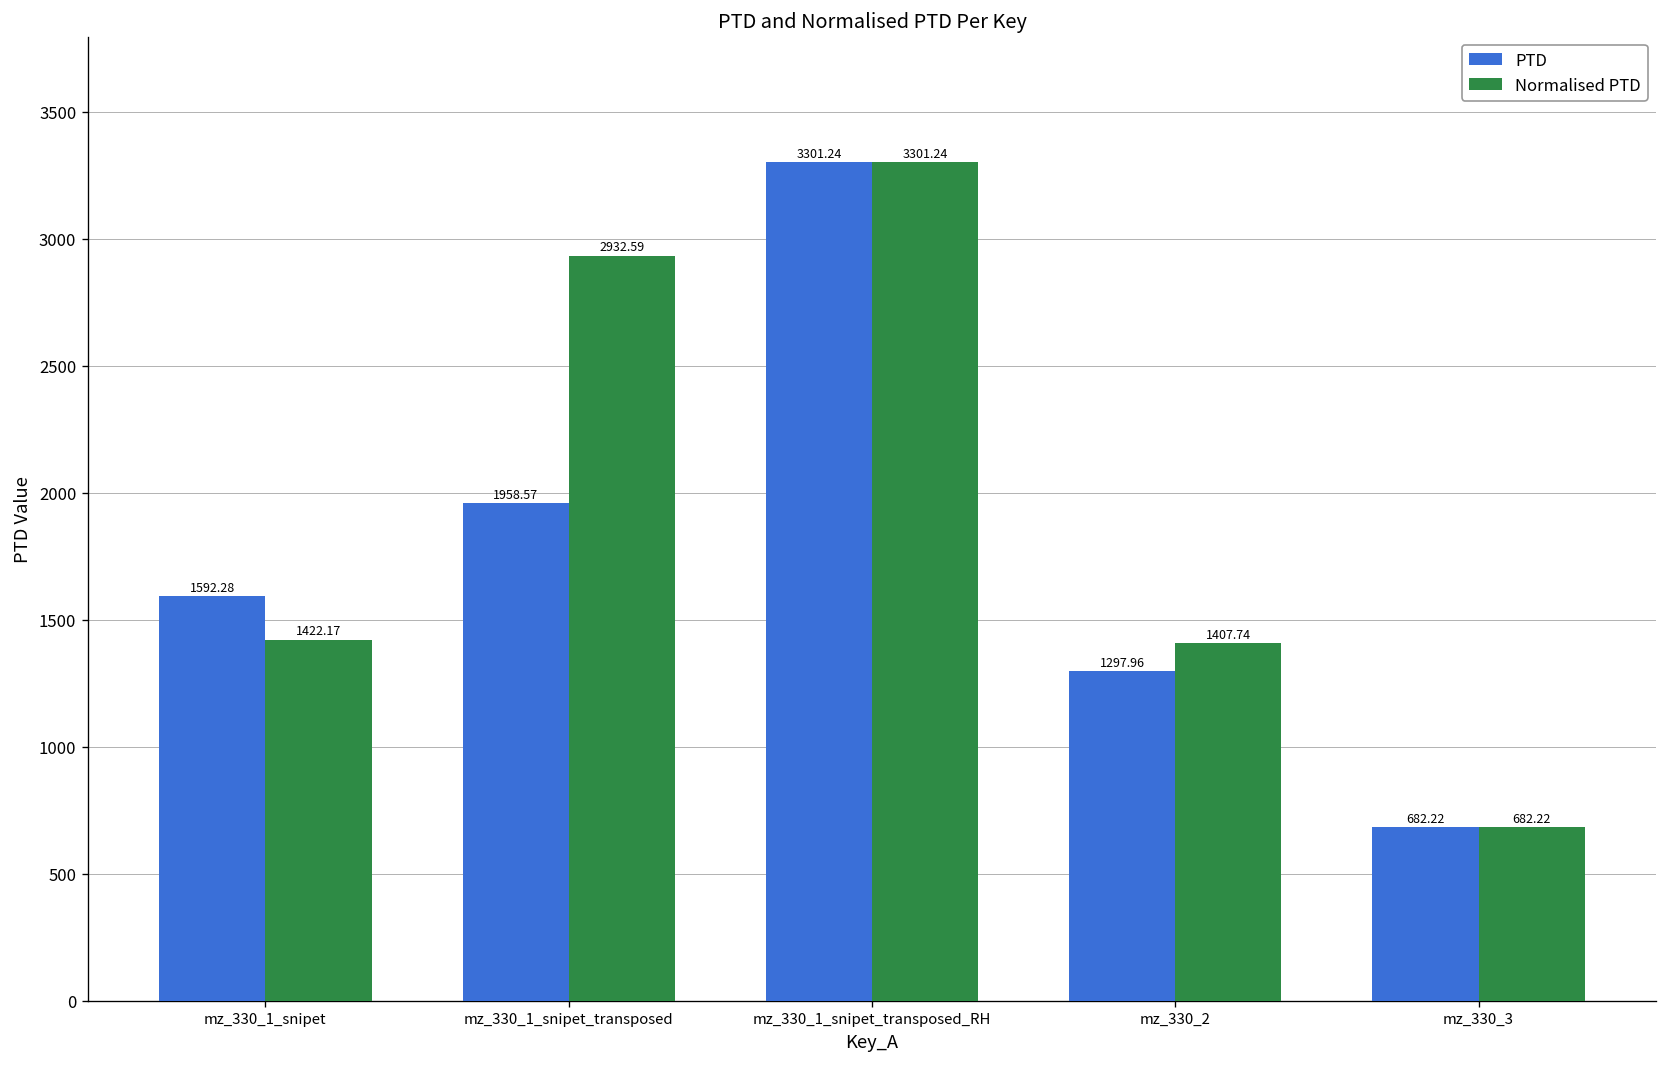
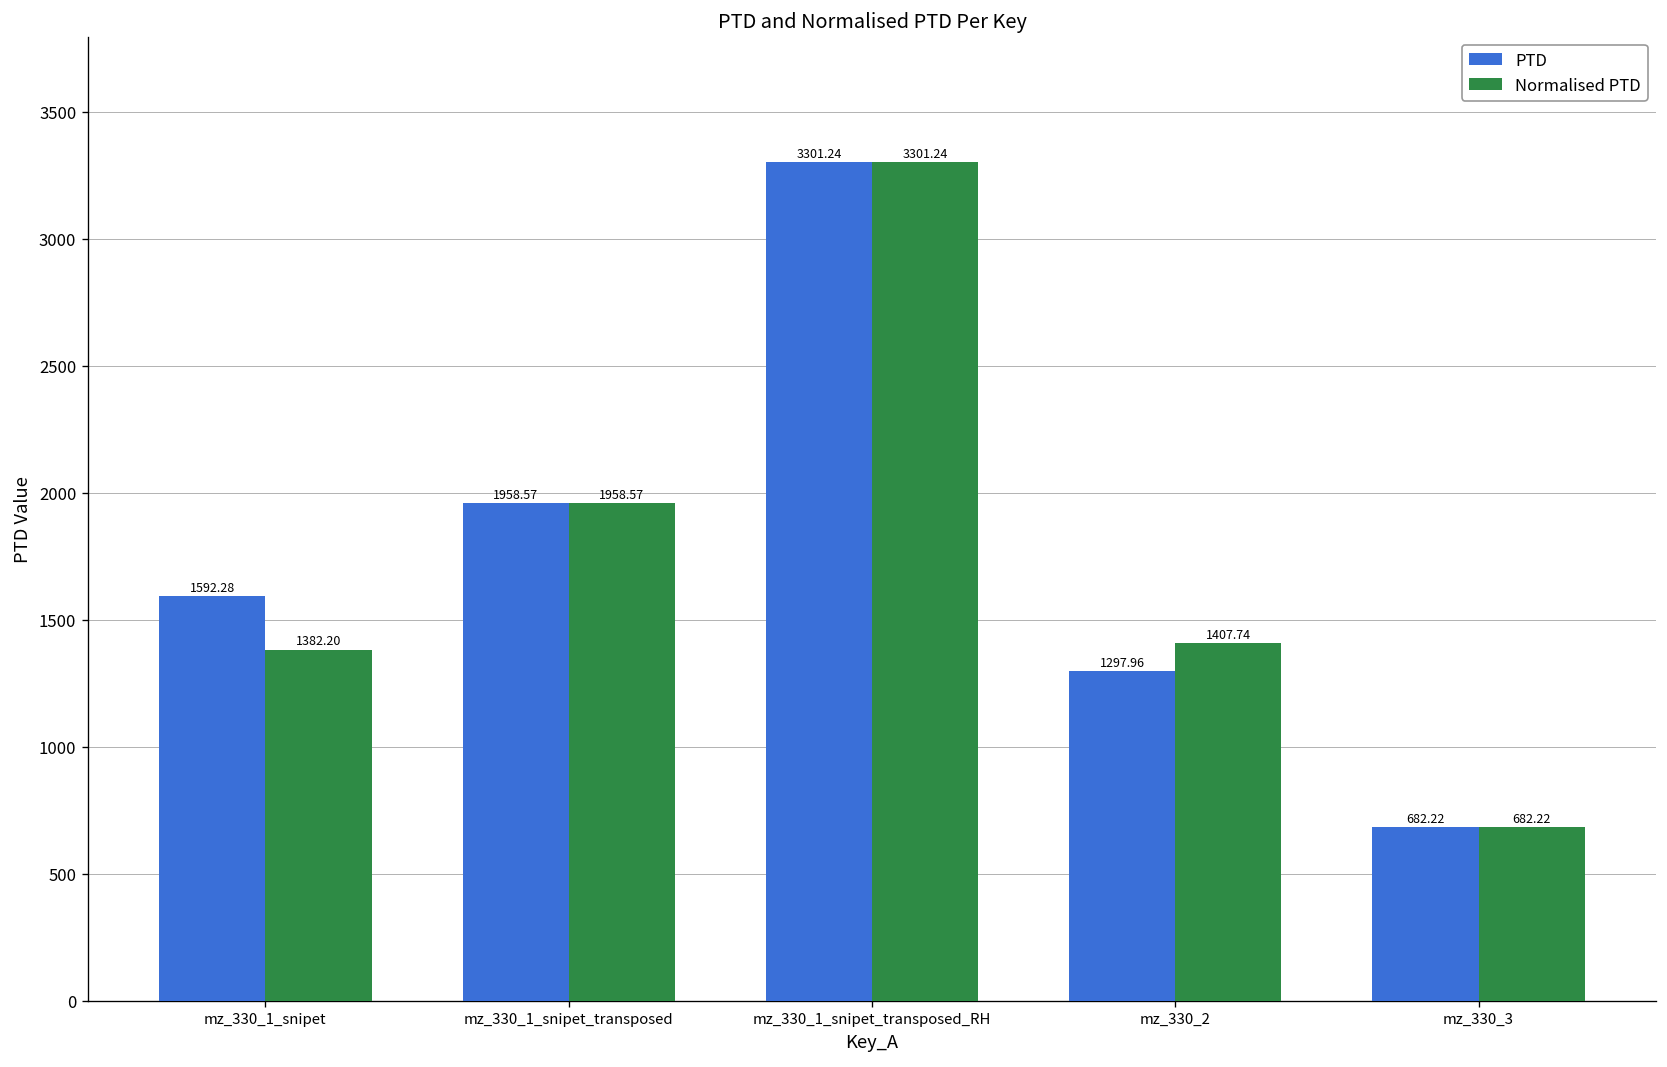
  {
    "PTD": {
      "mz_330_1_snipet": 1592.28,
      "mz_330_1_snipet_transposed": 1958.57,
      "mz_330_1_snipet_transposed_RH": 3301.24,
      "mz_330_2": 1297.96,
      "mz_330_3": 682.22
    },
    "Normalised PTD": {
-     "mz_330_1_snipet": 1422.17,
-     "mz_330_1_snipet_transposed": 2932.59,
+     "mz_330_1_snipet": 1382.20,
+     "mz_330_1_snipet_transposed": 1958.57,
      "mz_330_1_snipet_transposed_RH": 3301.24,
      "mz_330_2": 1407.74,
      "mz_330_3": 682.22
    }
  }
